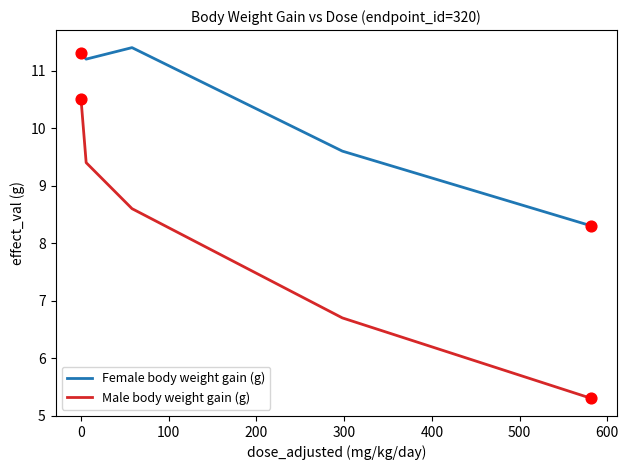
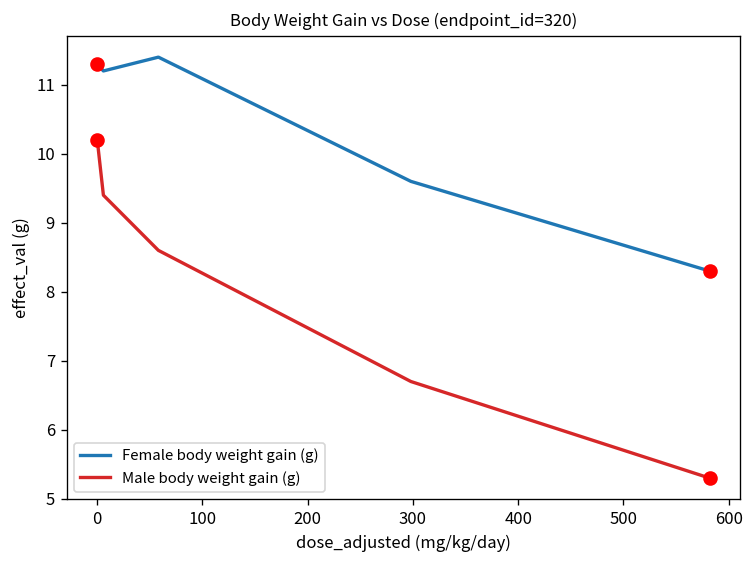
  {
    "Male body weight gain (g)": {
-     "0": 10.5
+     "0": 10.2
    }
  }
